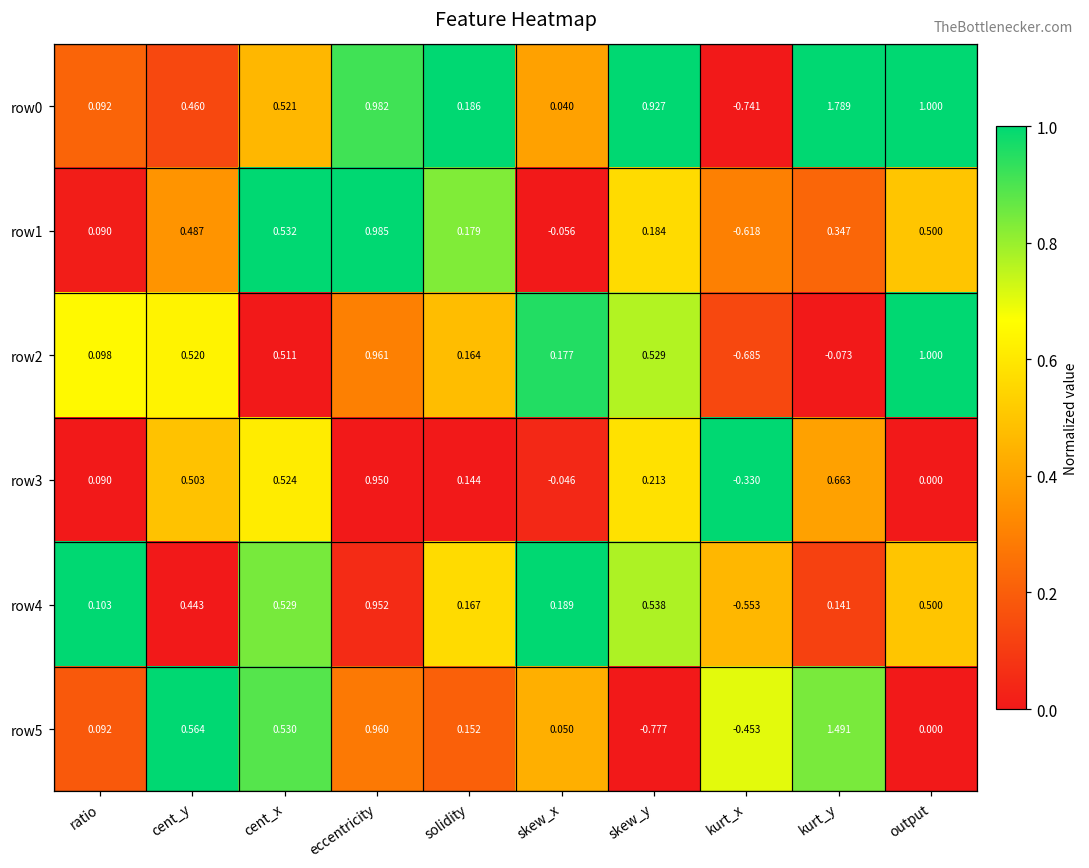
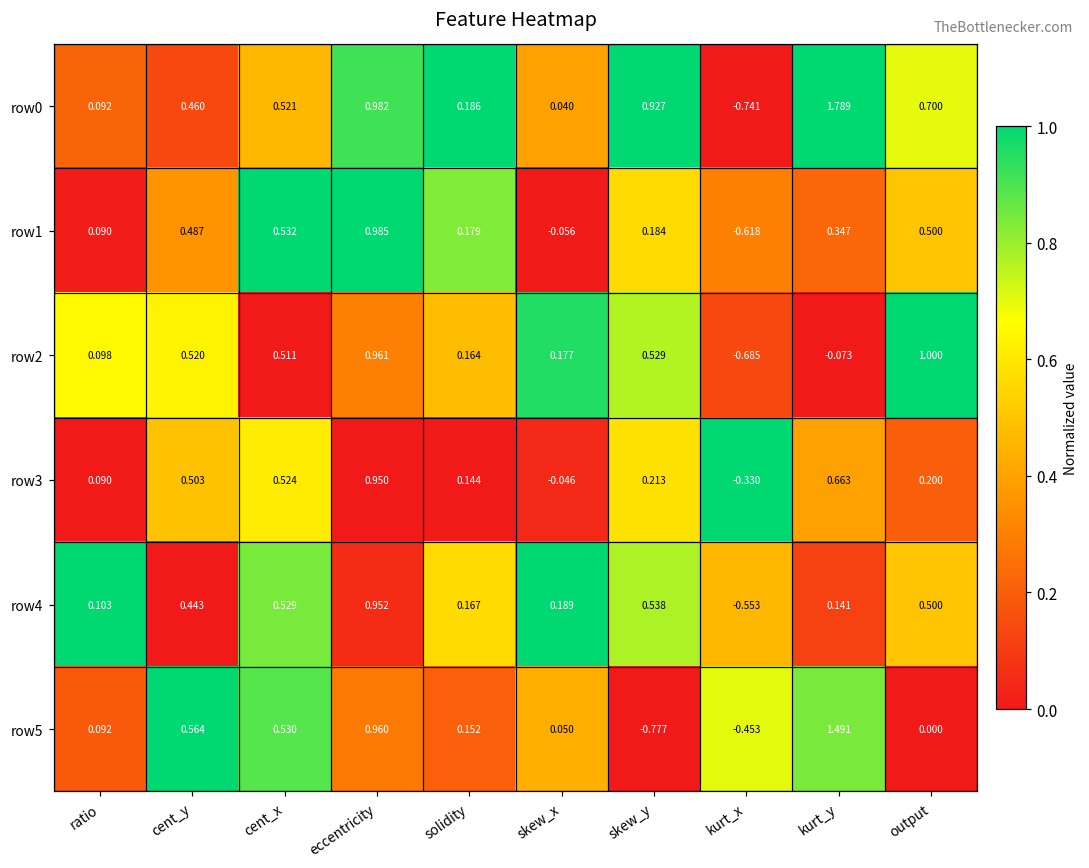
  {
    "row0": {
      "ratio": 0.092,
      "cent_y": 0.460,
      "cent_x": 0.521,
      "eccentricity": 0.982,
      "solidity": 0.186,
      "skew_x": 0.040,
      "skew_y": 0.927,
      "kurt_x": -0.741,
      "kurt_y": 1.789,
-     "output": 1.000
+     "output": 0.700
    },
    "row1": {
      "ratio": 0.090,
      "cent_y": 0.487,
      "cent_x": 0.532,
      "eccentricity": 0.985,
      "solidity": 0.179,
      "skew_x": -0.056,
      "skew_y": 0.184,
      "kurt_x": -0.618,
      "kurt_y": 0.347,
      "output": 0.500
    },
    "row2": {
      "ratio": 0.098,
      "cent_y": 0.520,
      "cent_x": 0.511,
      "eccentricity": 0.961,
      "solidity": 0.164,
      "skew_x": 0.177,
      "skew_y": 0.529,
      "kurt_x": -0.685,
      "kurt_y": -0.073,
      "output": 1.000
    },
    "row3": {
      "ratio": 0.090,
      "cent_y": 0.503,
      "cent_x": 0.524,
      "eccentricity": 0.950,
      "solidity": 0.144,
      "skew_x": -0.046,
      "skew_y": 0.213,
      "kurt_x": -0.330,
      "kurt_y": 0.663,
-     "output": 0.000
+     "output": 0.200
    },
    "row4": {
      "ratio": 0.103,
      "cent_y": 0.443,
      "cent_x": 0.529,
      "eccentricity": 0.952,
      "solidity": 0.167,
      "skew_x": 0.189,
      "skew_y": 0.538,
      "kurt_x": -0.553,
      "kurt_y": 0.141,
      "output": 0.500
    },
    "row5": {
      "ratio": 0.092,
      "cent_y": 0.564,
      "cent_x": 0.530,
      "eccentricity": 0.960,
      "solidity": 0.152,
      "skew_x": 0.050,
      "skew_y": -0.777,
      "kurt_x": -0.453,
      "kurt_y": 1.491,
      "output": 0.000
    }
  }
